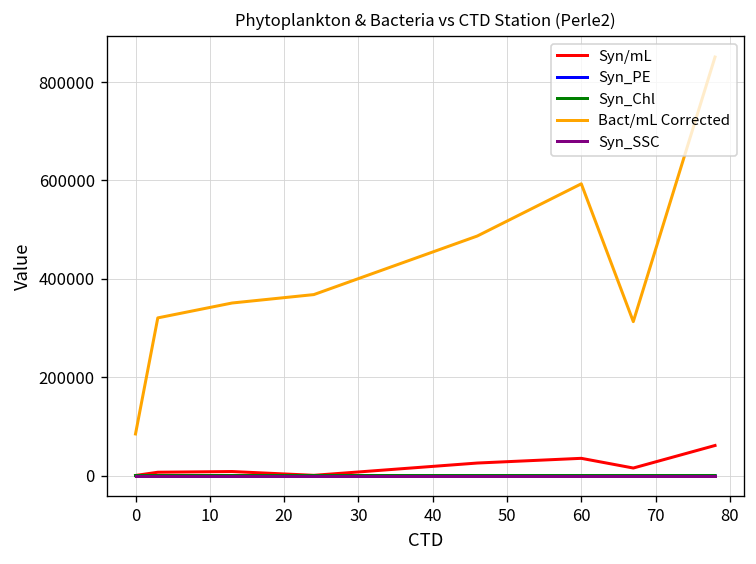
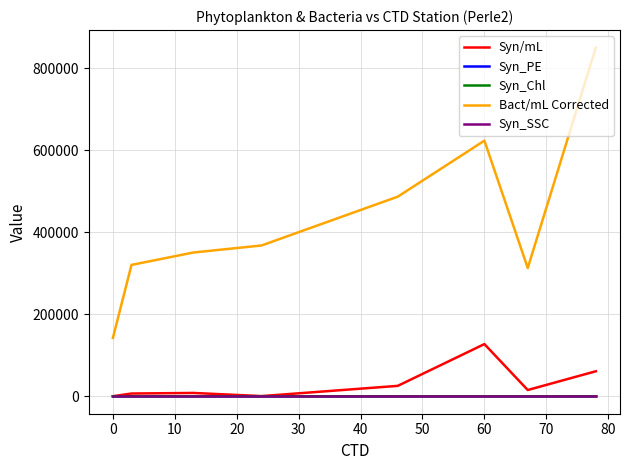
  {
    "Syn/mL": {
-     "60": 30000
+     "60": 130000
    },
    "Syn_SSC": {
      "60": 0
    },
    "Bact/mL Corrected": {
-     "0": 80000,
-     "60": 590000
+     "0": 140000,
+     "60": 620000
    }
  }
